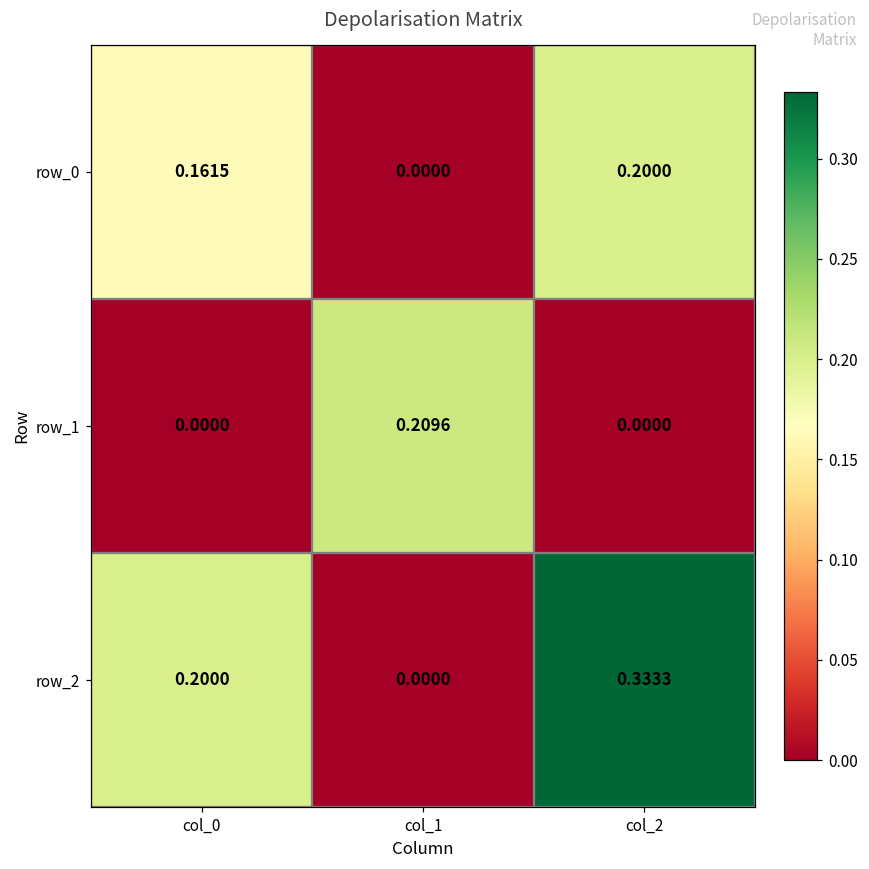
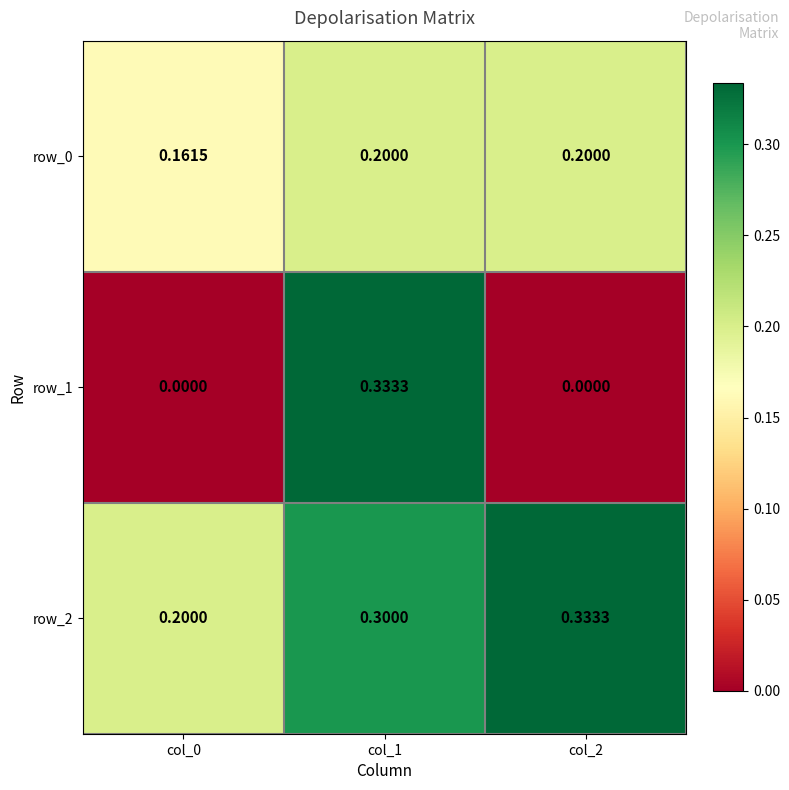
  {
    "row_0": {
      "col_0": 0.1615,
-     "col_1": 0.0000,
+     "col_1": 0.2000,
      "col_2": 0.2000
    },
    "row_1": {
      "col_0": 0.0000,
-     "col_1": 0.2096,
+     "col_1": 0.3333,
      "col_2": 0.0000
    },
    "row_2": {
      "col_0": 0.2000,
-     "col_1": 0.0000,
+     "col_1": 0.3000,
      "col_2": 0.3333
    }
  }
